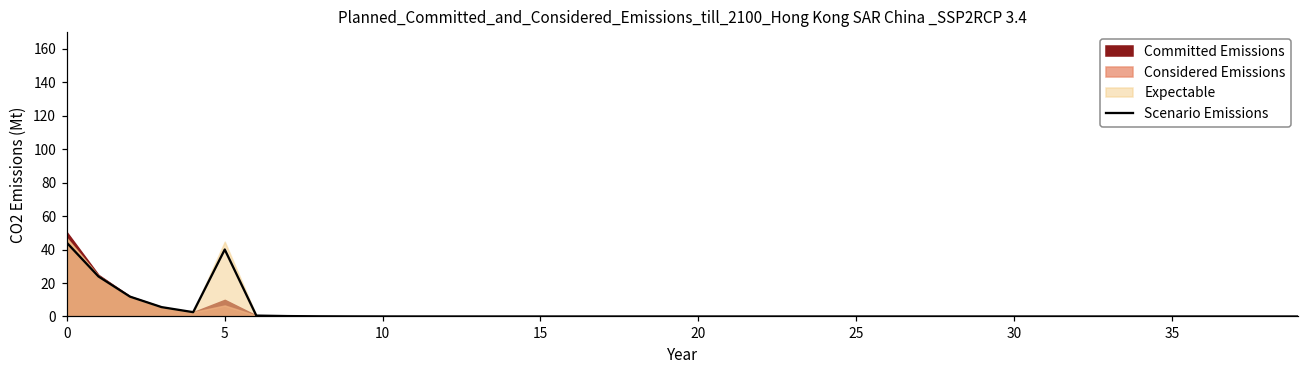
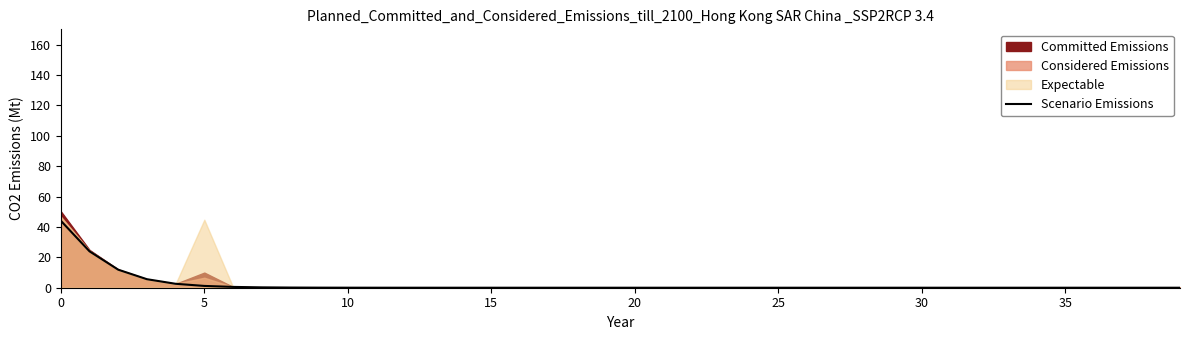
  {
    "Scenario Emissions": {
      "0": 44,
-     "5": 40
+     "5": 1
    },
    "Committed Emissions": {
      "0": 50,
      "5": 10
    },
    "Considered Emissions": {
      "5": 7
    },
    "Expectable": {
      "5": 45
    }
  }
